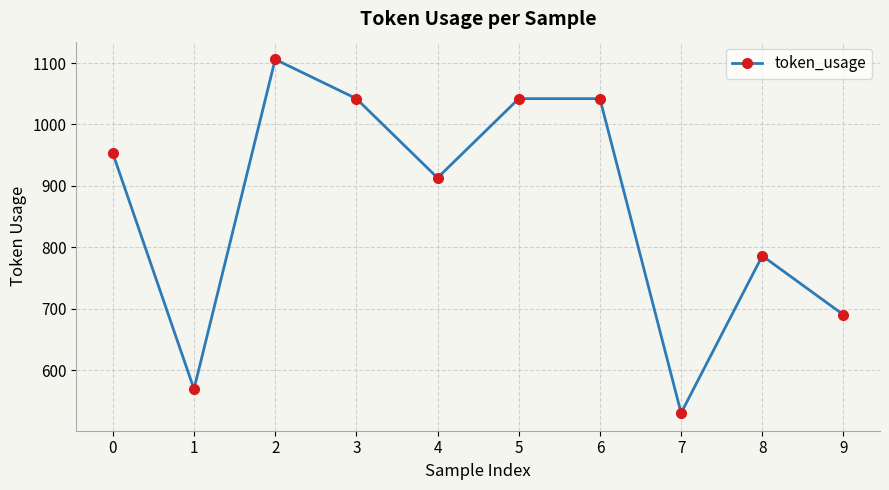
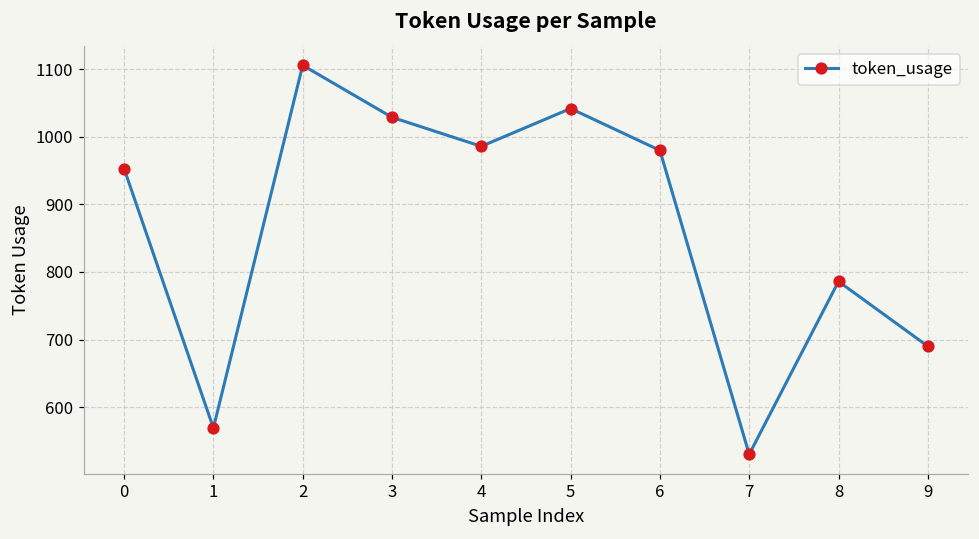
  {
    "0": 950,
    "1": 570,
    "2": 1110,
-   "3": 1040,
-   "4": 910,
+   "3": 1030,
+   "4": 990,
    "5": 1040,
-   "6": 1040,
+   "6": 980,
    "7": 530,
    "8": 790,
    "9": 690
  }
